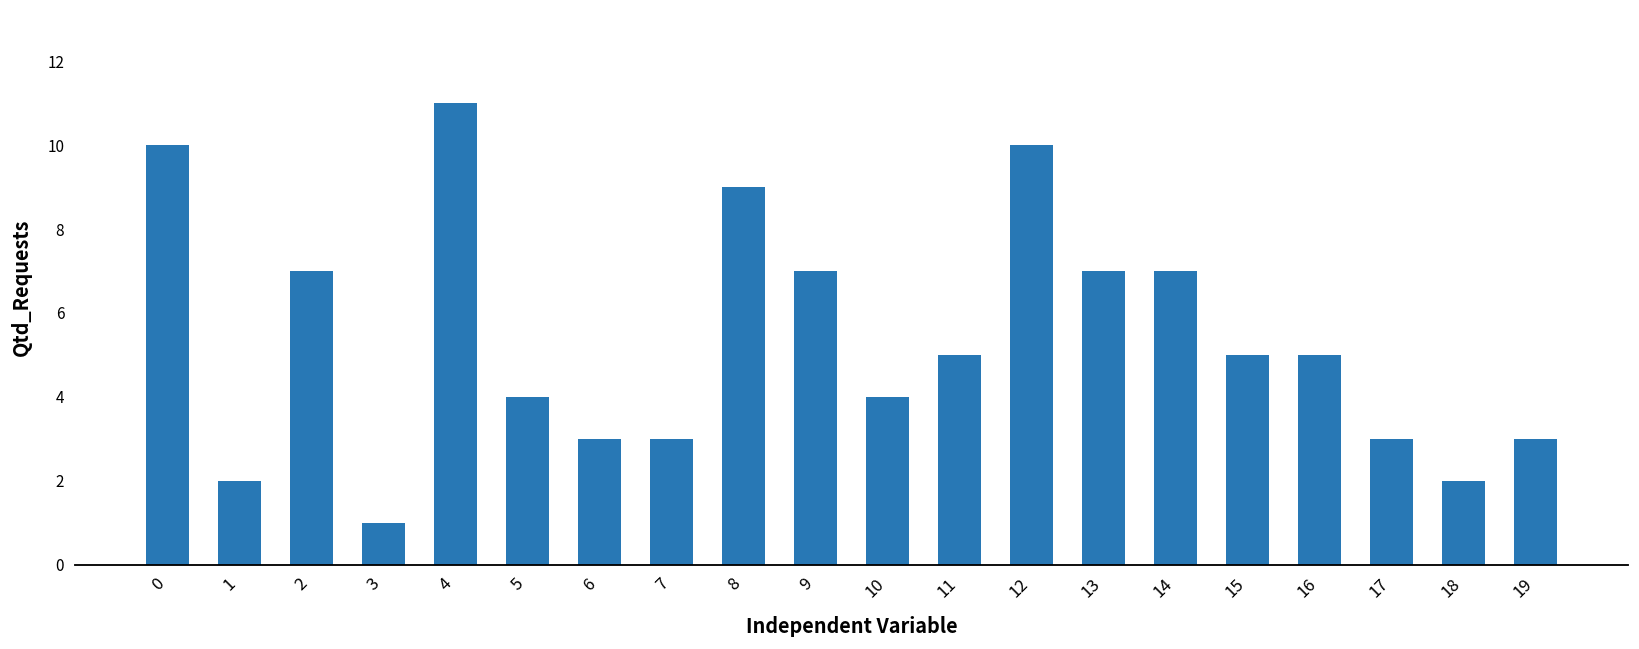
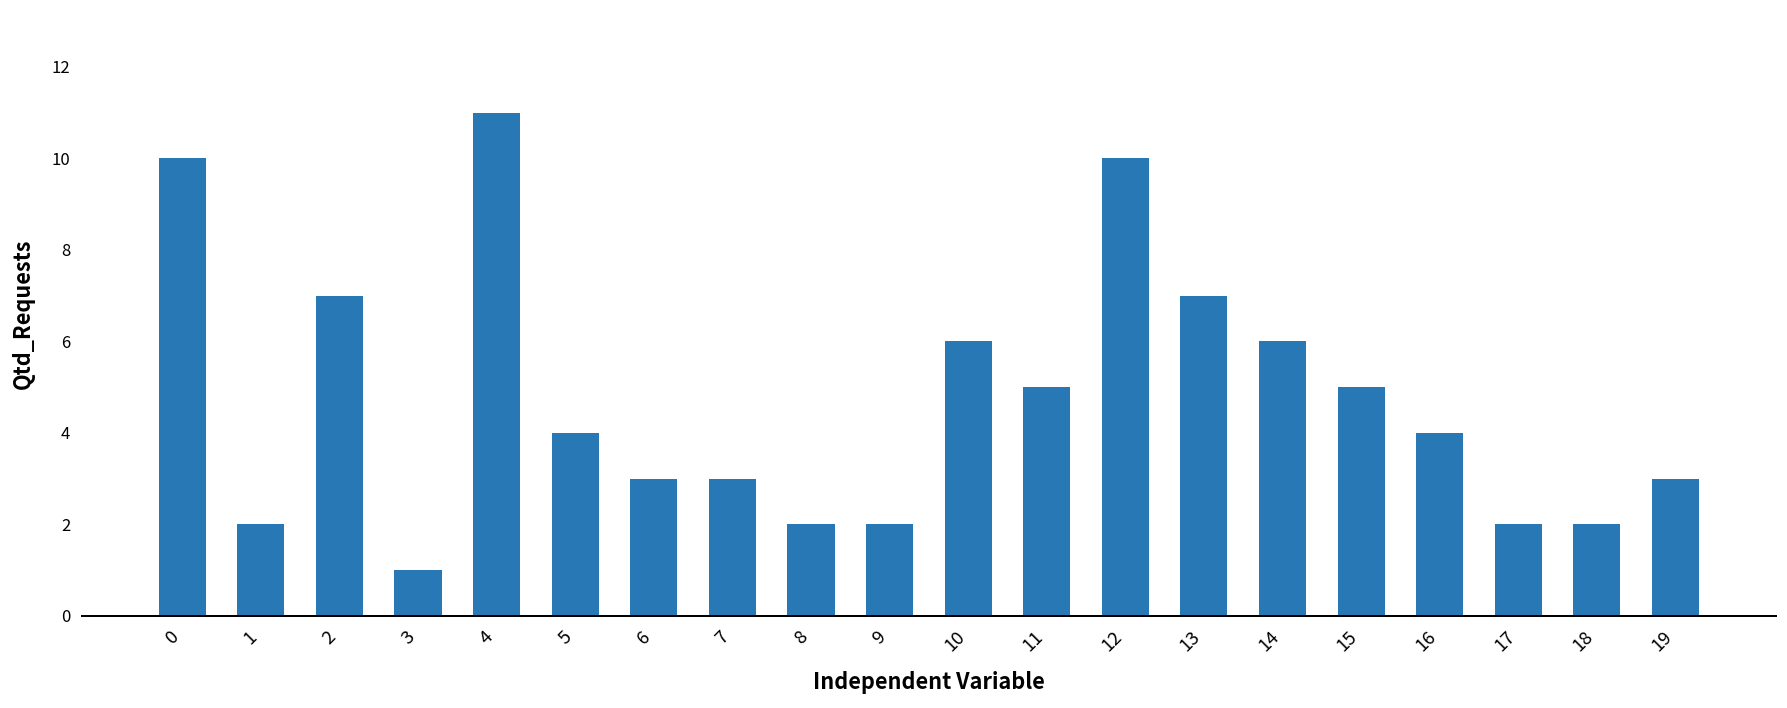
  {
    "0": 10,
    "1": 2,
    "2": 7,
    "3": 1,
    "4": 11,
    "5": 4,
    "6": 3,
    "7": 3,
-   "8": 9,
-   "9": 7,
-   "10": 4,
+   "8": 2,
+   "9": 2,
+   "10": 6,
    "11": 5,
    "12": 10,
    "13": 7,
-   "14": 7,
+   "14": 6,
    "15": 5,
-   "16": 5,
-   "17": 3,
+   "16": 4,
+   "17": 2,
    "18": 2,
    "19": 3
  }
